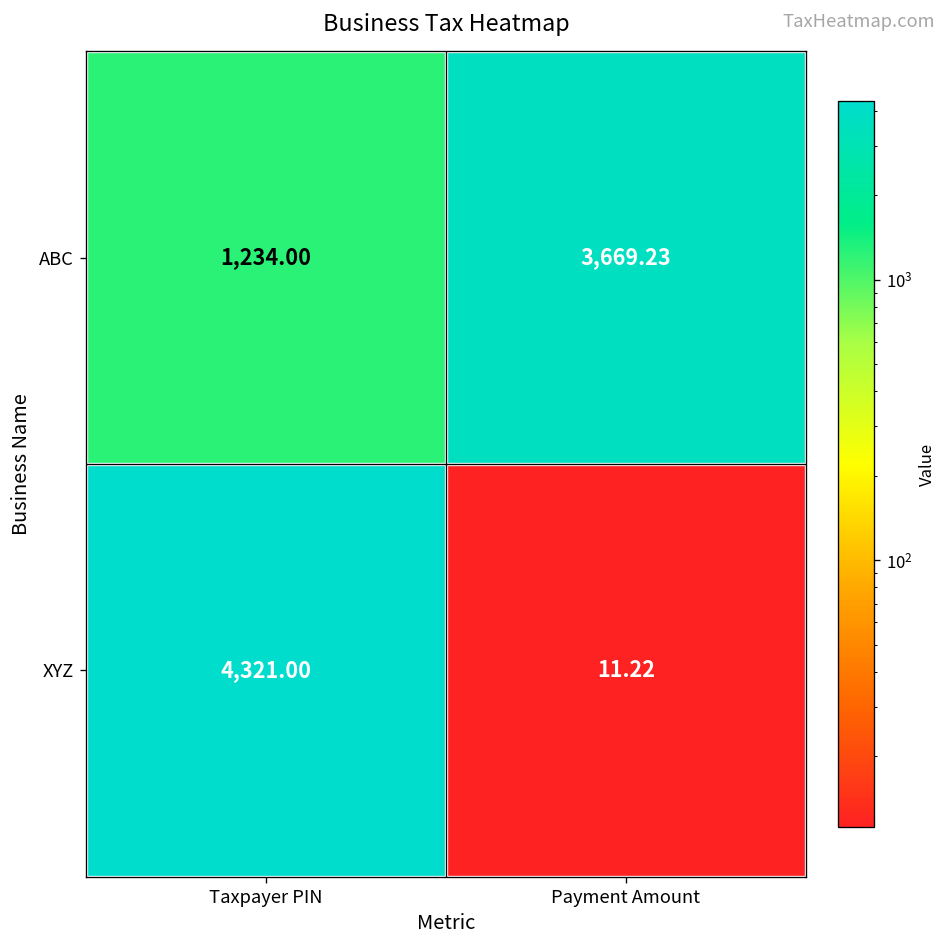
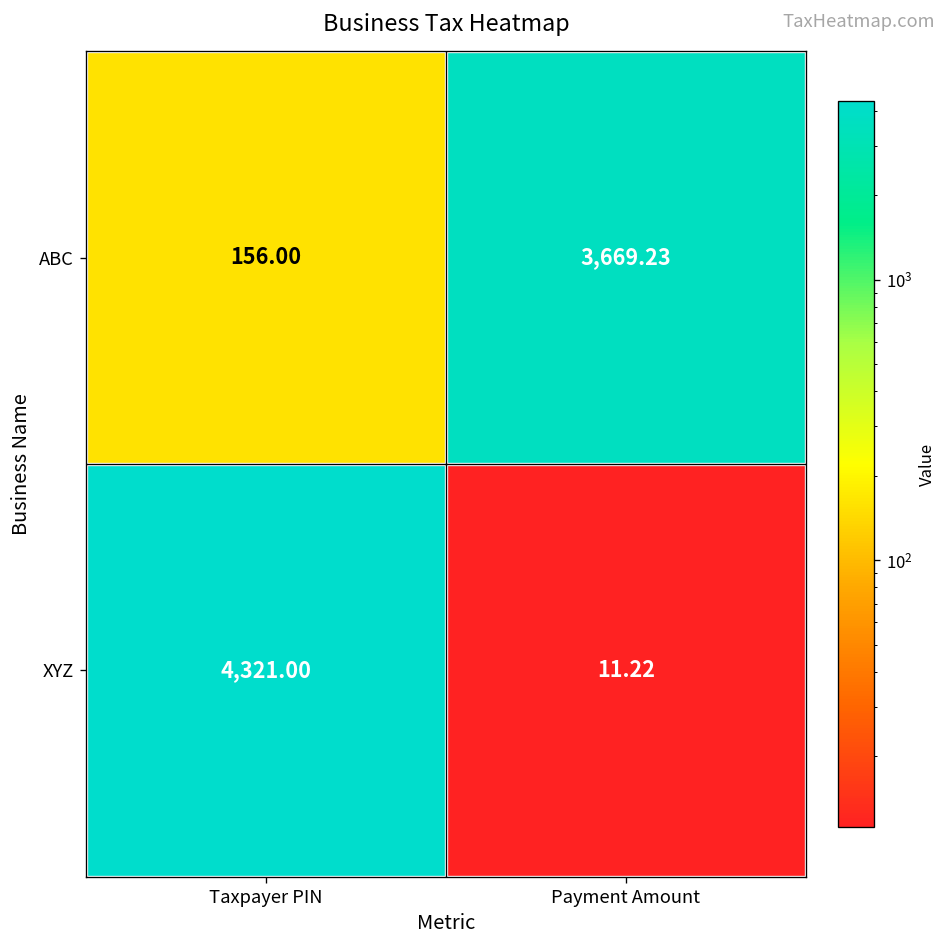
  {
    "ABC": {
-     "Taxpayer PIN": "1,234.00",
+     "Taxpayer PIN": "156.00",
      "Payment Amount": "3,669.23"
    },
    "XYZ": {
      "Taxpayer PIN": "4,321.00",
      "Payment Amount": "11.22"
    }
  }
